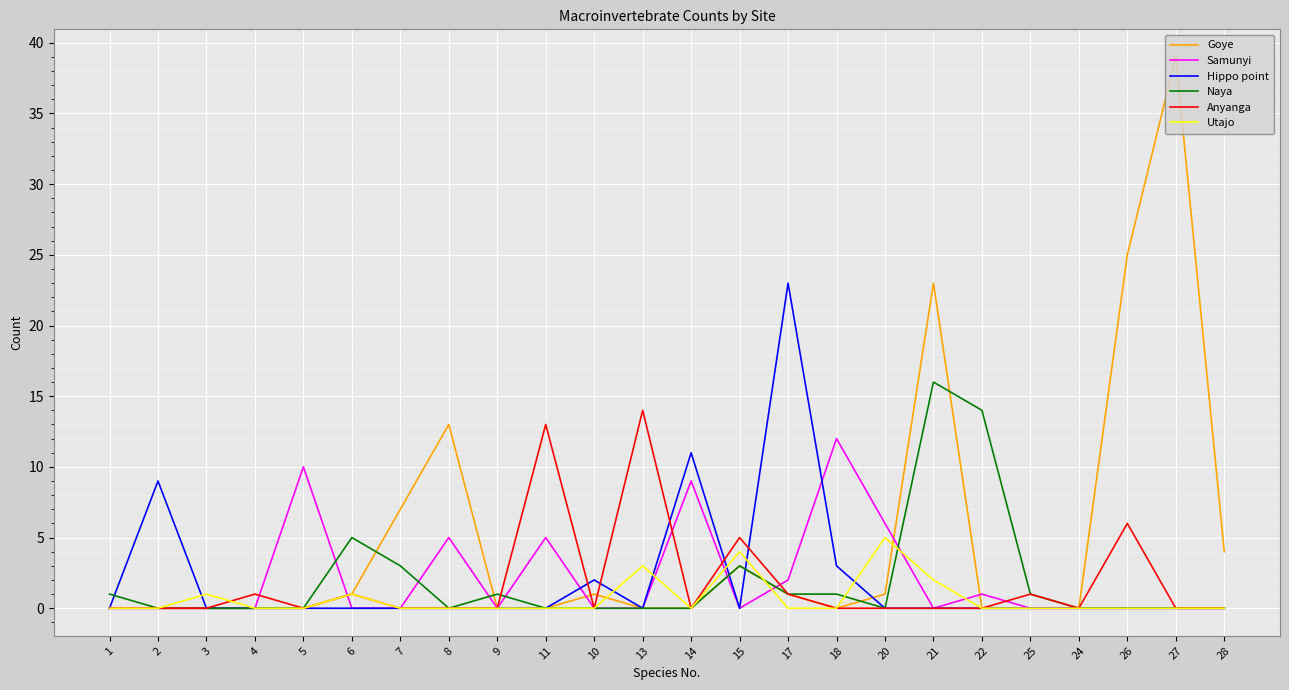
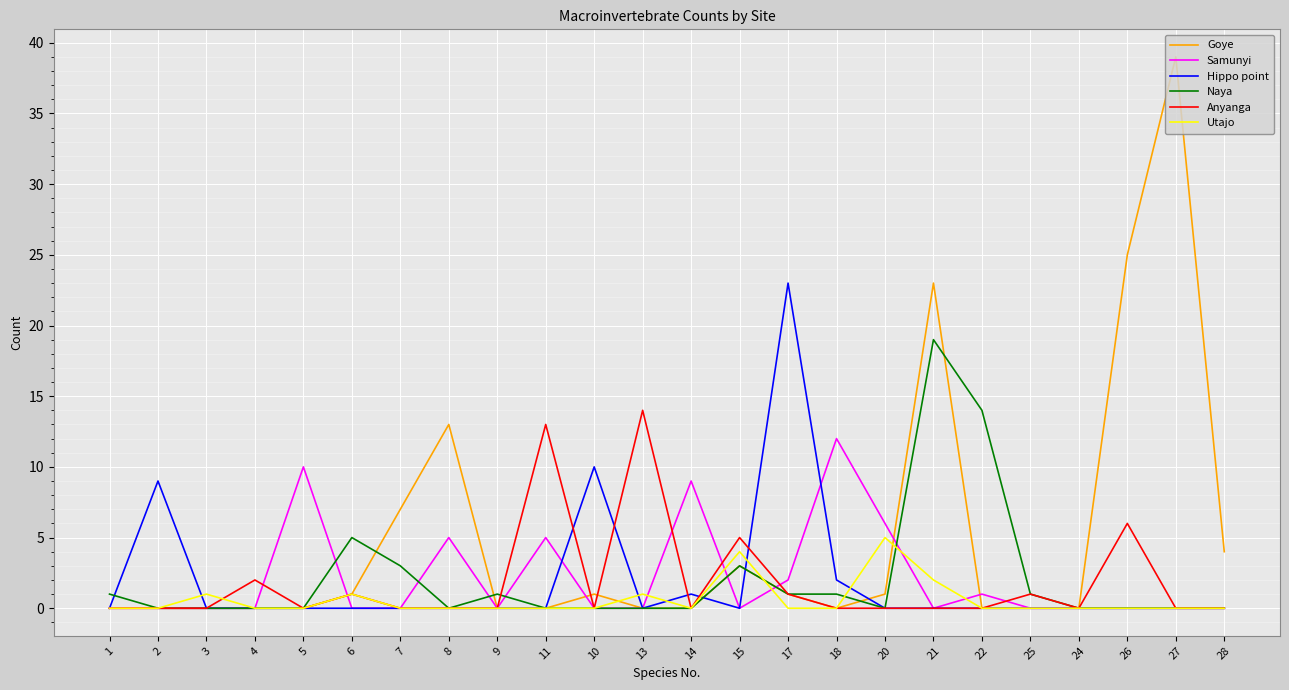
  {
    "Goye": {
      "7": 7,
      "8": 13,
      "10": 1,
      "20": 1,
      "21": 23,
      "26": 25,
      "28": 4
    },
    "Samunyi": {
      "5": 10,
      "8": 5,
      "11": 5,
      "14": 9,
      "17": 2,
      "18": 12,
      "20": 6,
      "22": 1
    },
    "Hippo point": {
      "2": 9,
-     "10": 2,
-     "14": 11,
+     "10": 10,
+     "14": 1,
      "17": 23,
-     "18": 3
+     "18": 2
    },
    "Naya": {
      "1": 1,
      "6": 5,
      "7": 3,
      "9": 1,
      "18": 1,
-     "21": 16,
+     "21": 19,
      "22": 14
    },
    "Anyanga": {
-     "4": 1,
+     "4": 2,
      "11": 13,
      "13": 14,
      "15": 5,
      "26": 6
    },
    "Utajo": {
      "3": 1,
-     "13": 3,
+     "13": 1,
      "15": 4,
      "17": 0,
      "20": 5,
      "21": 2
    }
  }
